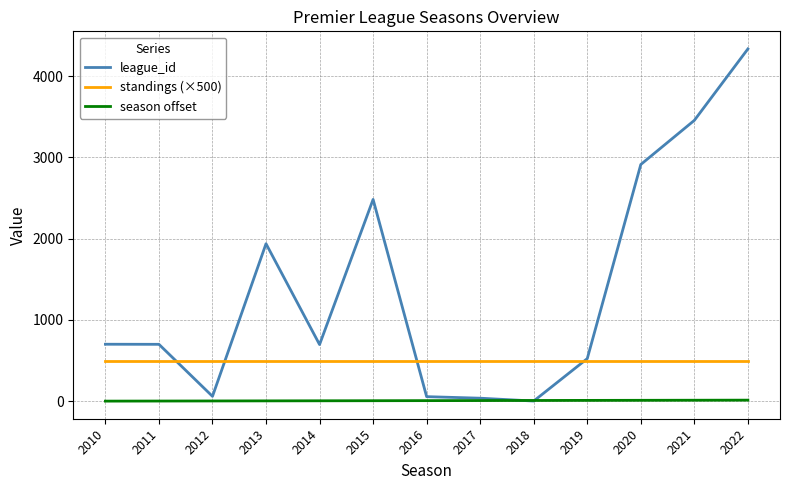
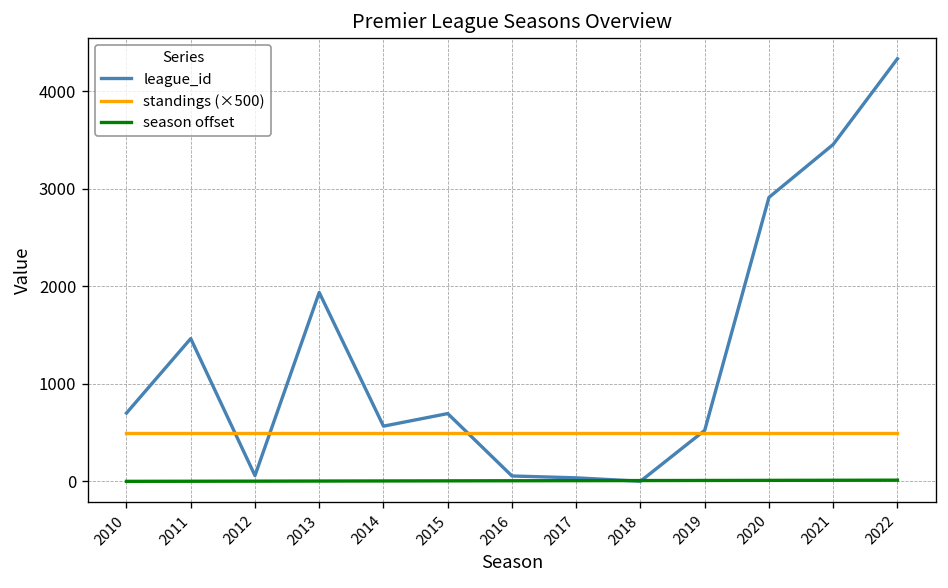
  {
    "league_id": {
      "2010": 700,
-     "2011": 700,
+     "2011": 1500,
      "2012": 100,
      "2013": 1900,
-     "2014": 700,
-     "2015": 2500,
+     "2014": 600,
+     "2015": 700,
      "2016": 100,
      "2020": 2900,
      "2021": 3500,
      "2022": 4300
    },
    "standings (×500)": {
      "2010": 500,
      "2011": 500,
      "2012": 500,
      "2013": 500,
      "2014": 500,
      "2015": 500,
      "2016": 500,
      "2017": 500,
      "2018": 500,
      "2020": 500,
      "2021": 500,
      "2022": 500
    },
    "season offset": {
      "2010": 0,
      "2011": 0,
      "2012": 0,
      "2013": 0,
      "2014": 0,
      "2015": 0,
      "2016": 0,
      "2019": 0,
      "2020": 0,
      "2021": 0,
      "2022": 0
    }
  }
